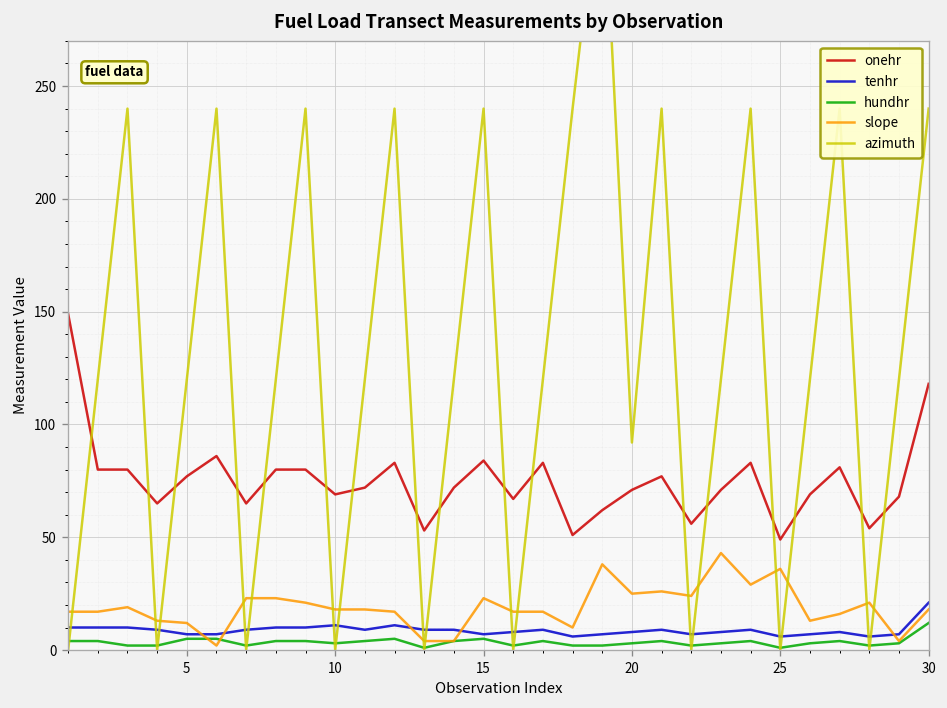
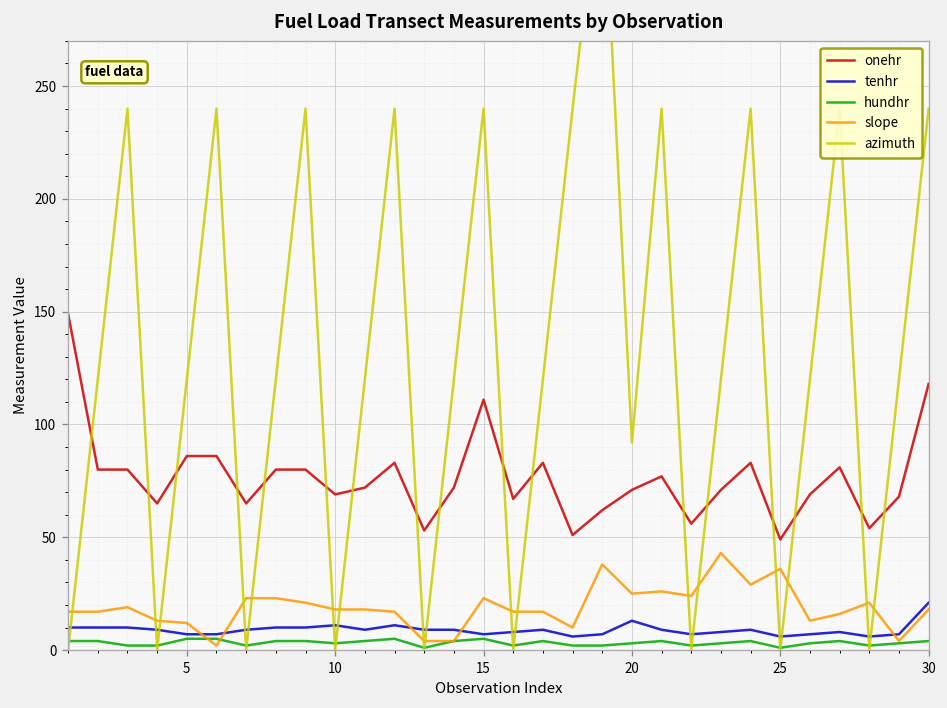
  {
    "onehr": {
-     "5": 77,
+     "5": 86,
      "10": 69,
-     "15": 84,
+     "15": 111,
      "20": 71,
      "25": 49,
      "30": 118
    },
    "tenhr": {
      "5": 7,
      "10": 11,
      "15": 7,
-     "20": 8,
+     "20": 13,
      "25": 6,
      "30": 21
    },
    "hundhr": {
      "5": 5,
      "10": 3,
      "15": 5,
      "20": 3,
-     "30": 12
+     "30": 4
    },
    "slope": {
      "5": 12,
      "10": 18,
      "15": 23,
      "20": 25,
      "25": 36,
      "30": 18
    },
    "azimuth": {
      "5": 120,
      "10": 0,
      "15": 240,
      "20": 92,
      "30": 240
    }
  }
